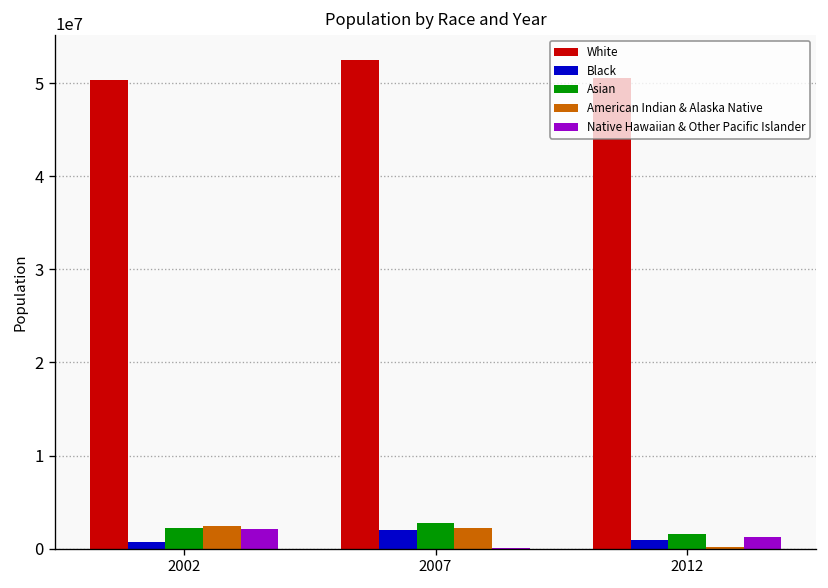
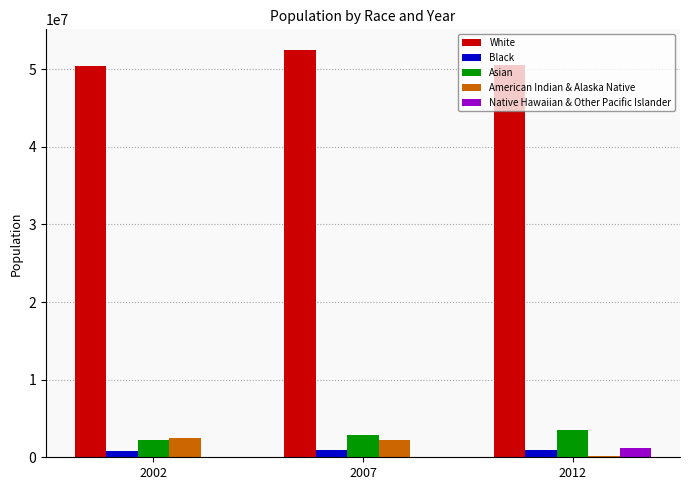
  {
    "White": {
      "2002": 50000000,
      "2007": 53000000
    },
    "Black": {
      "2002": 1000000,
-     "2007": 2000000,
+     "2007": 1000000,
      "2012": 1000000
    },
    "Asian": {
      "2002": 2000000,
      "2007": 3000000,
-     "2012": 2000000
+     "2012": 4000000
    },
    "American Indian & Alaska Native": {
      "2002": 2000000,
      "2007": 2000000
    },
    "Native Hawaiian & Other Pacific Islander": {
-     "2002": 2000000,
+     "2002": 0,
      "2012": 1000000
    }
  }
